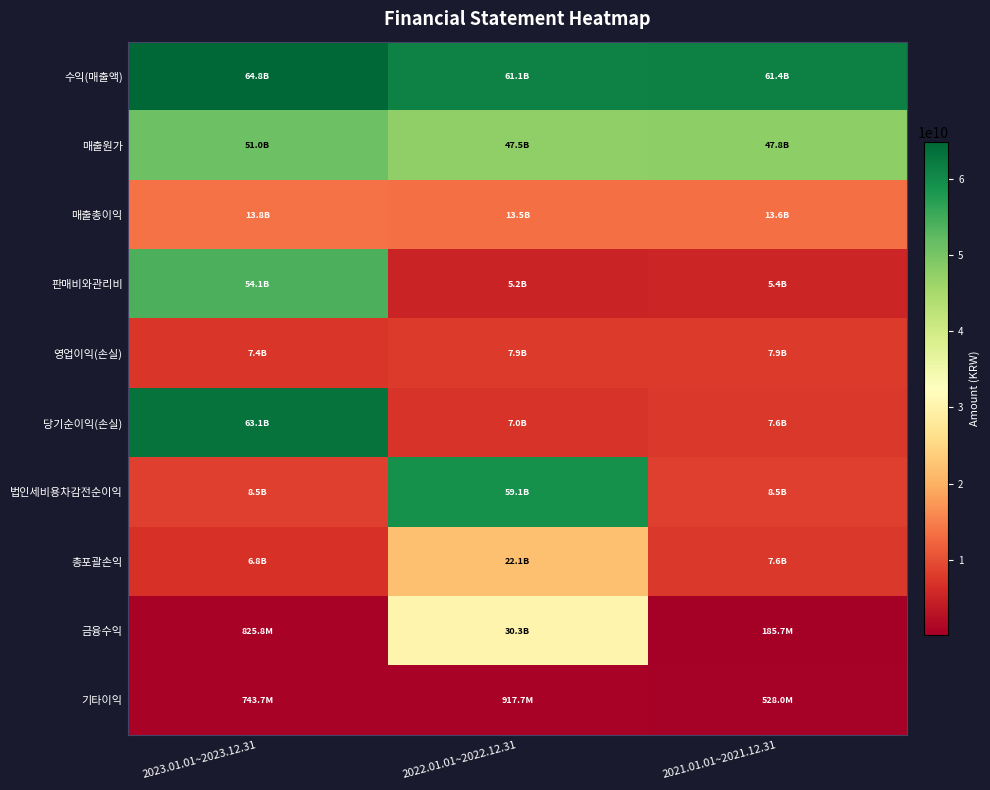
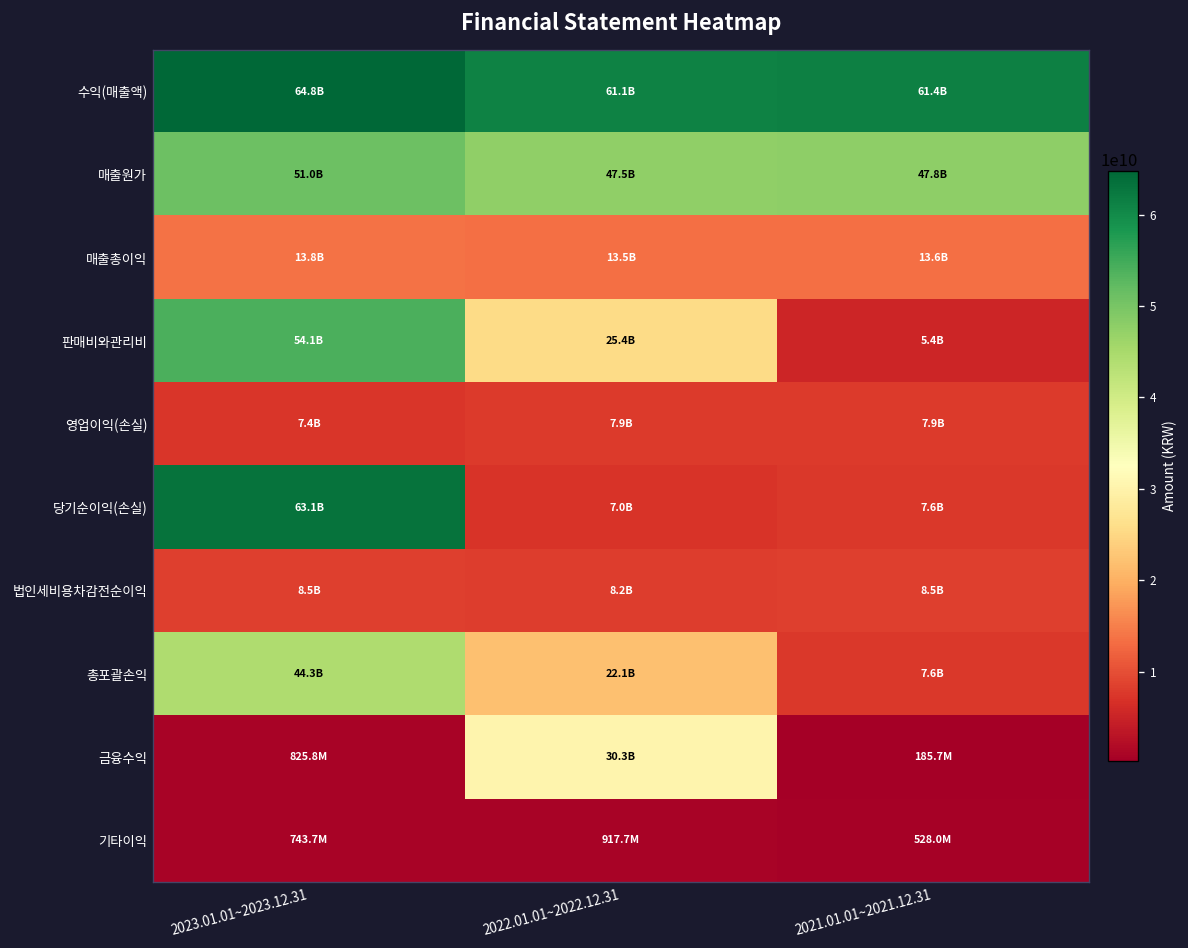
  {
    "수익(매출액)": {
      "2023.01.01~2023.12.31": "64.8B",
      "2022.01.01~2022.12.31": "61.1B",
      "2021.01.01~2021.12.31": "61.4B"
    },
    "매출원가": {
      "2023.01.01~2023.12.31": "51.0B",
      "2022.01.01~2022.12.31": "47.5B",
      "2021.01.01~2021.12.31": "47.8B"
    },
    "매출총이익": {
      "2023.01.01~2023.12.31": "13.8B",
      "2022.01.01~2022.12.31": "13.5B",
      "2021.01.01~2021.12.31": "13.6B"
    },
    "판매비와관리비": {
      "2023.01.01~2023.12.31": "54.1B",
-     "2022.01.01~2022.12.31": "5.2B",
+     "2022.01.01~2022.12.31": "25.4B",
      "2021.01.01~2021.12.31": "5.4B"
    },
    "영업이익(손실)": {
      "2023.01.01~2023.12.31": "7.4B",
      "2022.01.01~2022.12.31": "7.9B",
      "2021.01.01~2021.12.31": "7.9B"
    },
    "당기순이익(손실)": {
      "2023.01.01~2023.12.31": "63.1B",
      "2022.01.01~2022.12.31": "7.0B",
      "2021.01.01~2021.12.31": "7.6B"
    },
    "법인세비용차감전순이익": {
      "2023.01.01~2023.12.31": "8.5B",
-     "2022.01.01~2022.12.31": "59.1B",
+     "2022.01.01~2022.12.31": "8.2B",
      "2021.01.01~2021.12.31": "8.5B"
    },
    "총포괄손익": {
-     "2023.01.01~2023.12.31": "6.8B",
+     "2023.01.01~2023.12.31": "44.3B",
      "2022.01.01~2022.12.31": "22.1B",
      "2021.01.01~2021.12.31": "7.6B"
    },
    "금융수익": {
      "2023.01.01~2023.12.31": "825.8M",
      "2022.01.01~2022.12.31": "30.3B",
      "2021.01.01~2021.12.31": "185.7M"
    },
    "기타이익": {
      "2023.01.01~2023.12.31": "743.7M",
      "2022.01.01~2022.12.31": "917.7M",
      "2021.01.01~2021.12.31": "528.0M"
    }
  }
